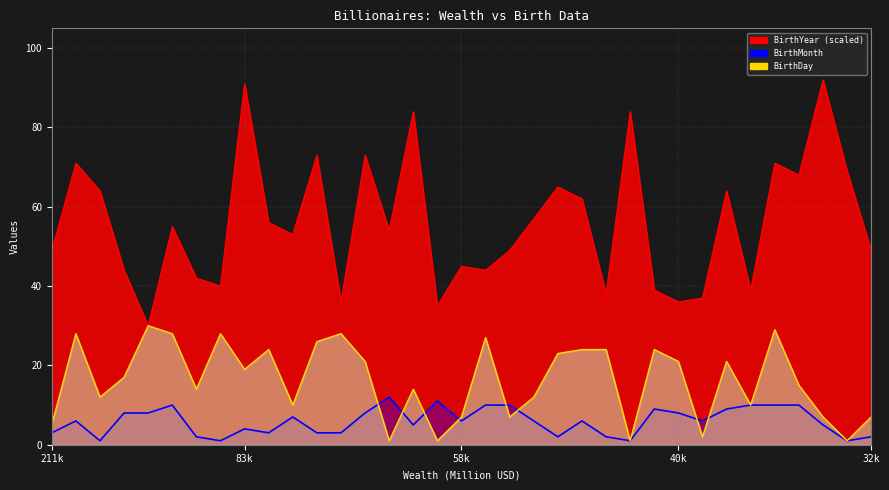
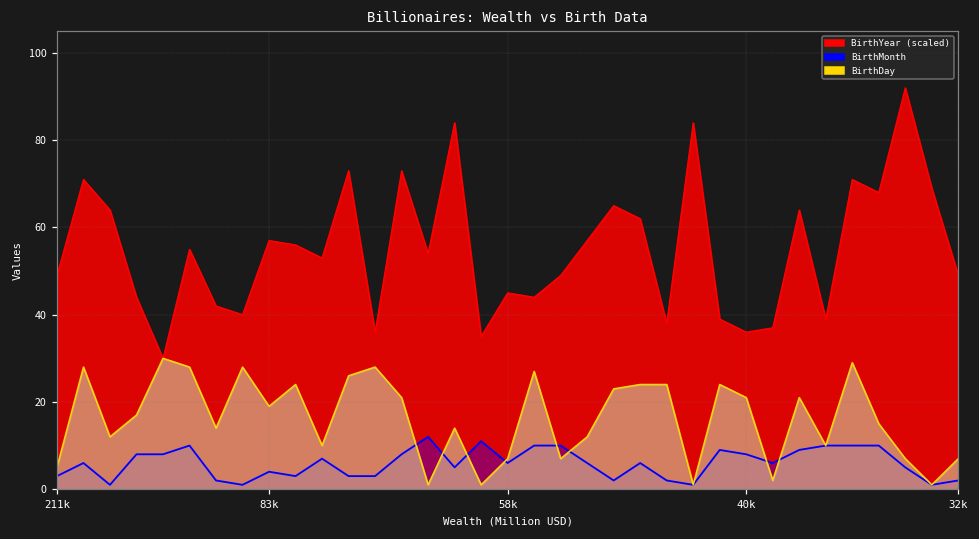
  {
    "BirthYear (scaled)": {
      "211k": 49,
-     "83k": 91,
+     "83k": 57,
      "58k": 45,
      "40k": 36,
      "32k": 49
    }
  }
